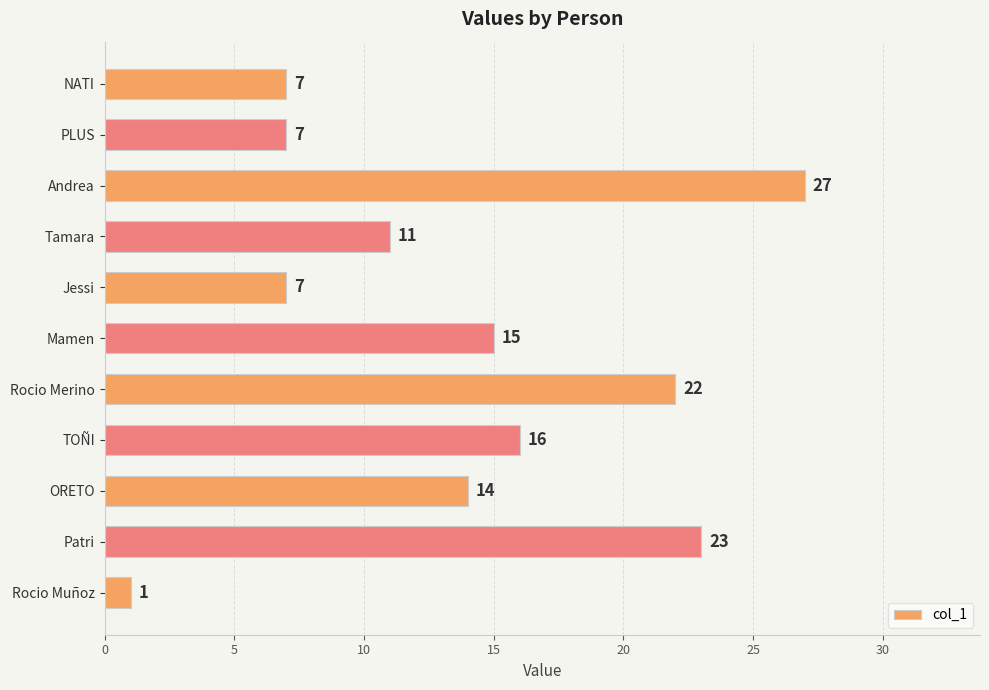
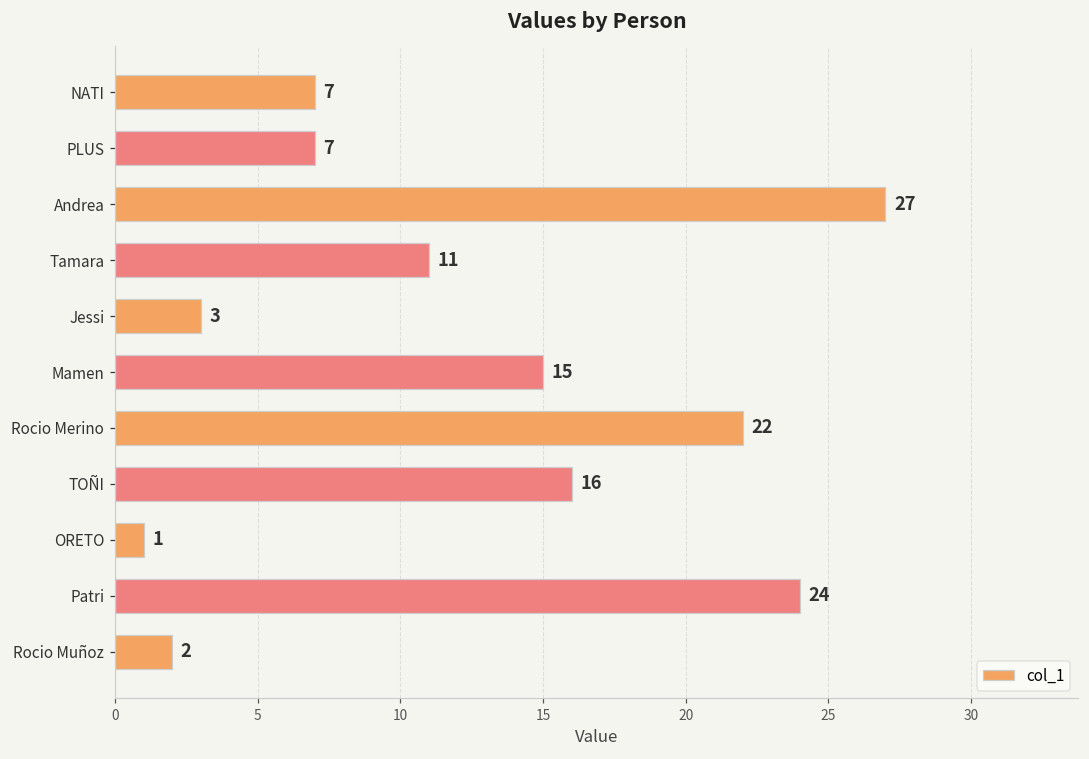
  {
    "NATI": 7,
    "PLUS": 7,
    "Andrea": 27,
    "Tamara": 11,
-   "Jessi": 7,
+   "Jessi": 3,
    "Mamen": 15,
    "Rocio Merino": 22,
    "TOÑI": 16,
-   "ORETO": 14,
-   "Patri": 23,
-   "Rocio Muñoz": 1
+   "ORETO": 1,
+   "Patri": 24,
+   "Rocio Muñoz": 2
  }
